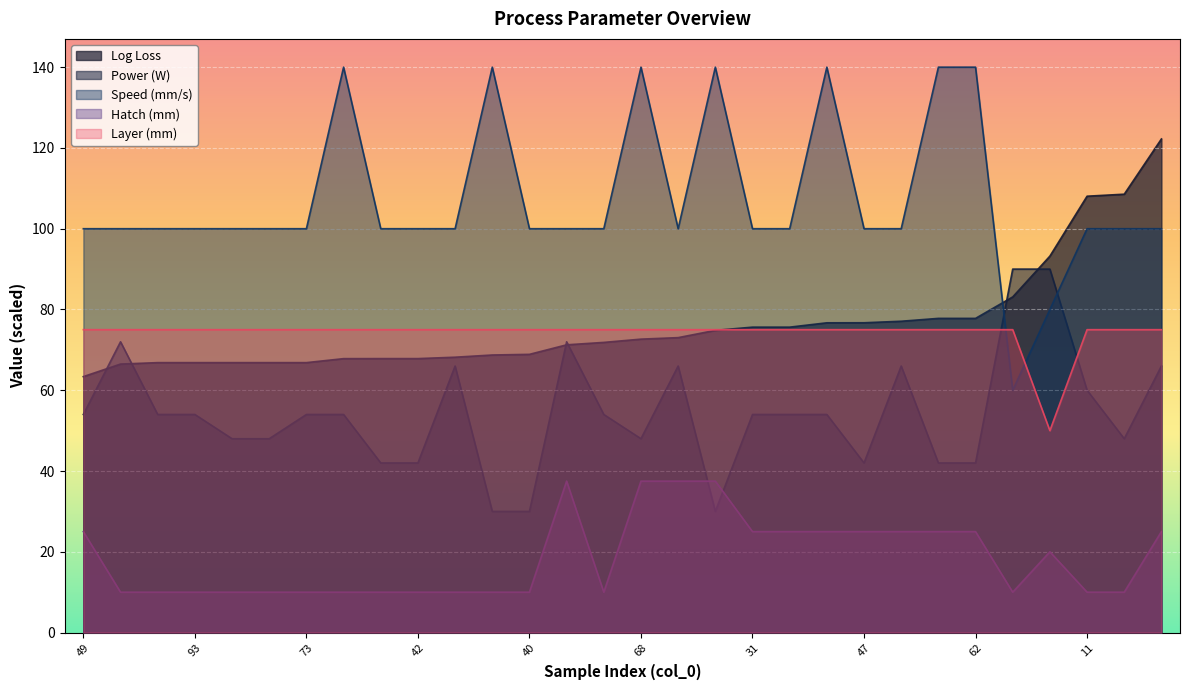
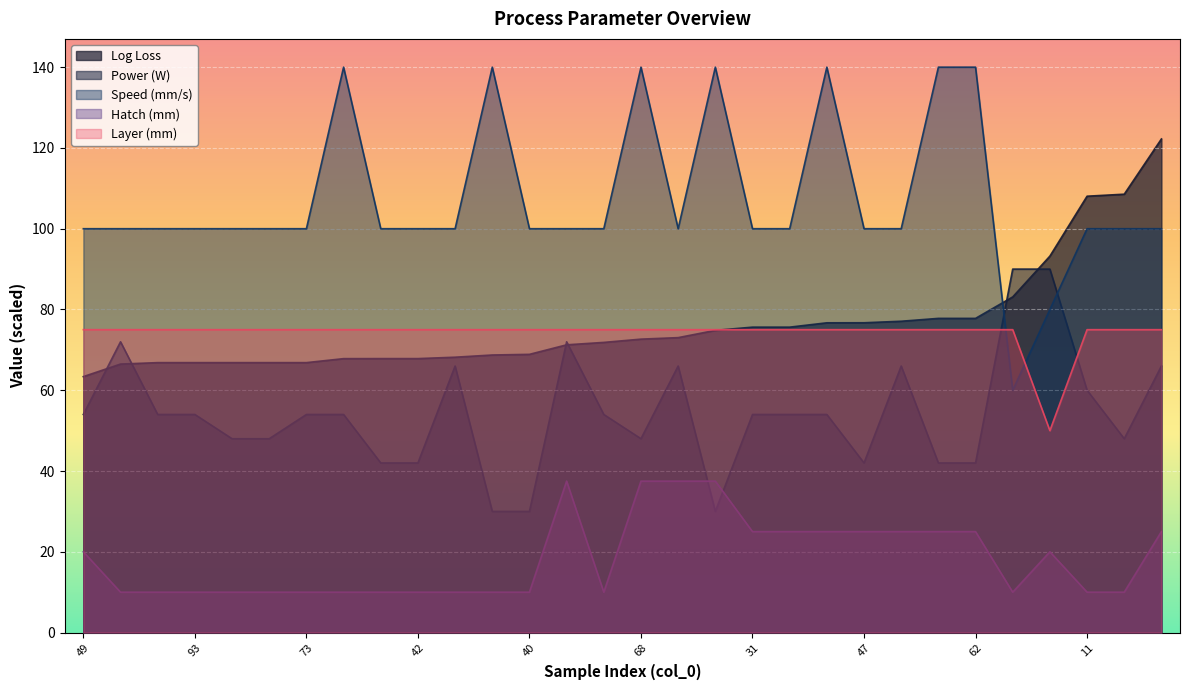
  {
    "Hatch (mm)": {
-     "49": 25,
+     "49": 20,
      "93": 10,
      "73": 10,
      "42": 10,
      "40": 10,
      "68": 38,
      "31": 25,
      "47": 25,
      "62": 25,
      "11": 10
    },
    "Layer (mm)": {
      "49": 75,
      "93": 75,
      "73": 75,
      "42": 75,
      "40": 75,
      "68": 75,
      "31": 75,
      "47": 75,
      "62": 75,
      "11": 75
    }
  }
